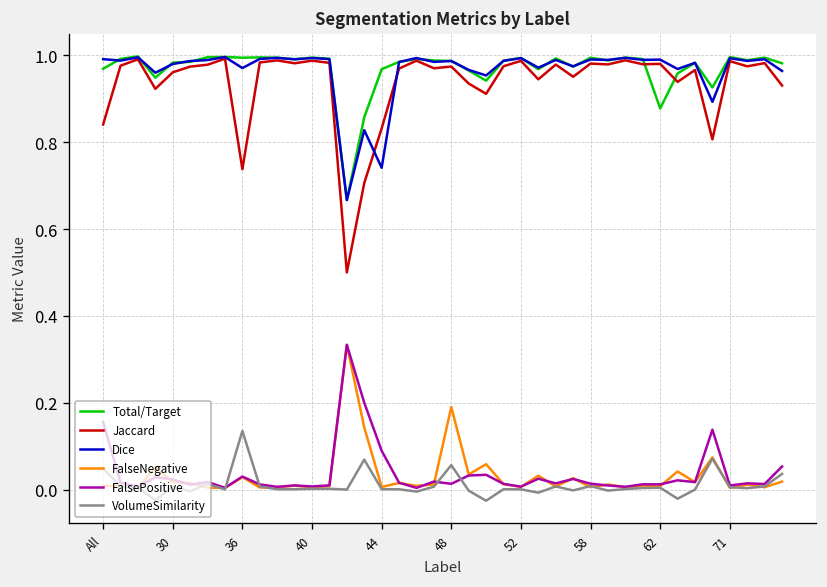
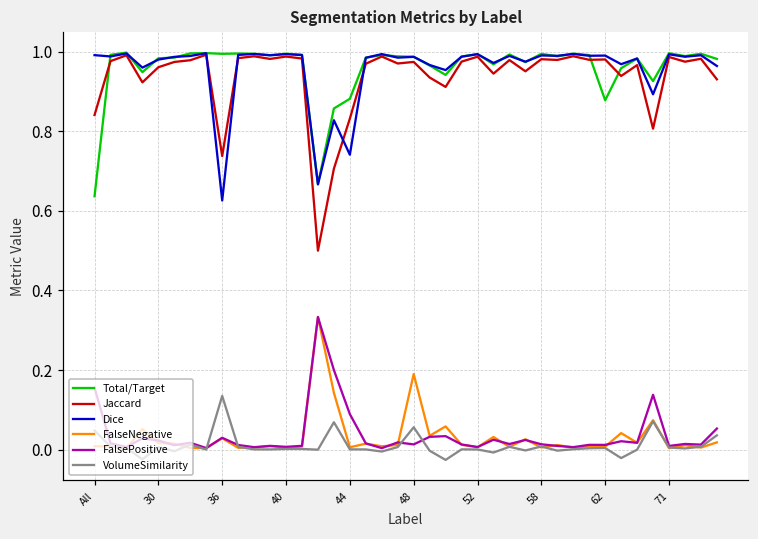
  {
    "Total/Target": {
-     "All": 0.97,
+     "All": 0.64,
      "36": 0.99,
-     "44": 0.97,
+     "44": 0.88,
      "62": 0.88
    },
    "Jaccard": {
      "All": 0.84,
      "30": 0.96,
      "36": 0.74,
      "44": 0.83,
      "48": 0.97,
      "58": 0.98,
      "62": 0.98
    },
    "Dice": {
      "All": 0.99,
-     "36": 0.97,
+     "36": 0.63,
      "44": 0.74,
      "62": 0.99
    },
    "FalseNegative": {
      "48": 0.19
    },
    "FalsePositive": {
      "44": 0.09,
      "48": 0.01
    },
    "VolumeSimilarity": {
      "36": 0.14,
      "48": 0.06
    }
  }
